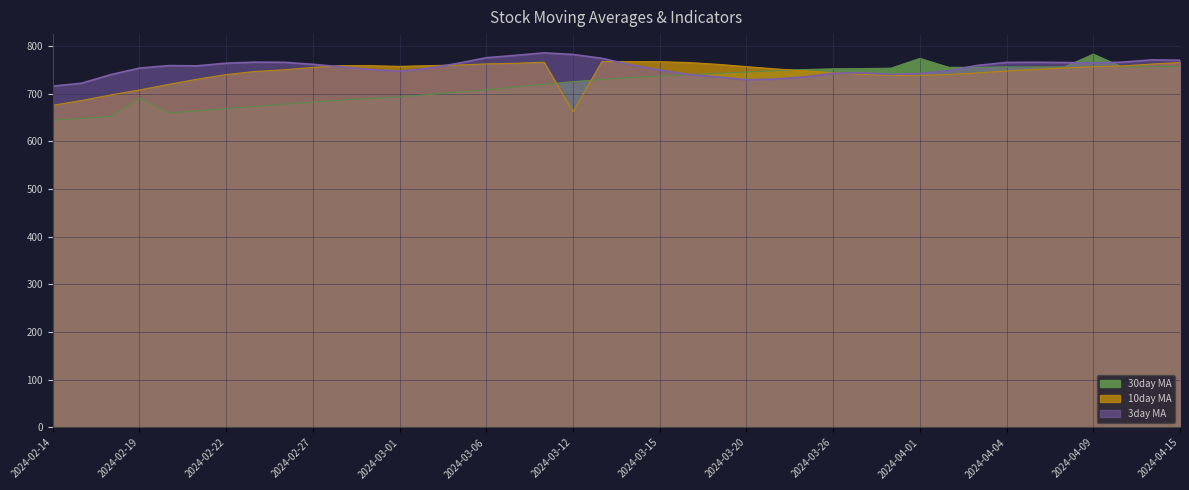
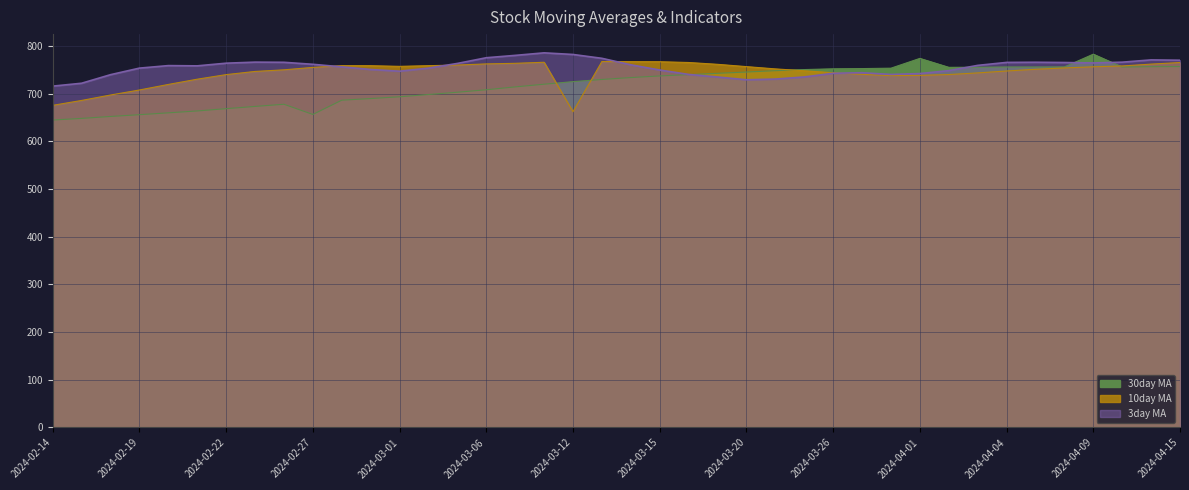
  {
    "30day MA": {
      "2024-02-14": 640,
-     "2024-02-19": 690,
+     "2024-02-19": 660,
      "2024-02-22": 670,
-     "2024-02-27": 680,
+     "2024-02-27": 660,
      "2024-03-01": 690,
      "2024-03-06": 710,
      "2024-03-12": 720,
      "2024-03-15": 740,
      "2024-03-20": 750,
      "2024-03-26": 750,
      "2024-04-01": 770,
      "2024-04-04": 760,
      "2024-04-09": 780,
      "2024-04-15": 760
    },
    "10day MA": {
      "2024-02-14": 680,
      "2024-02-19": 710,
      "2024-02-22": 740,
      "2024-02-27": 750,
      "2024-03-01": 760,
      "2024-03-06": 760,
      "2024-03-12": 660,
      "2024-03-15": 770,
      "2024-03-20": 760,
      "2024-04-04": 750,
      "2024-04-09": 760
    },
    "3day MA": {
      "2024-02-14": 720,
      "2024-02-19": 750,
      "2024-02-22": 760,
      "2024-02-27": 760,
      "2024-03-01": 750,
      "2024-03-06": 780,
      "2024-03-12": 780,
      "2024-03-15": 750,
      "2024-03-20": 730,
      "2024-04-04": 770,
      "2024-04-09": 760
    }
  }
